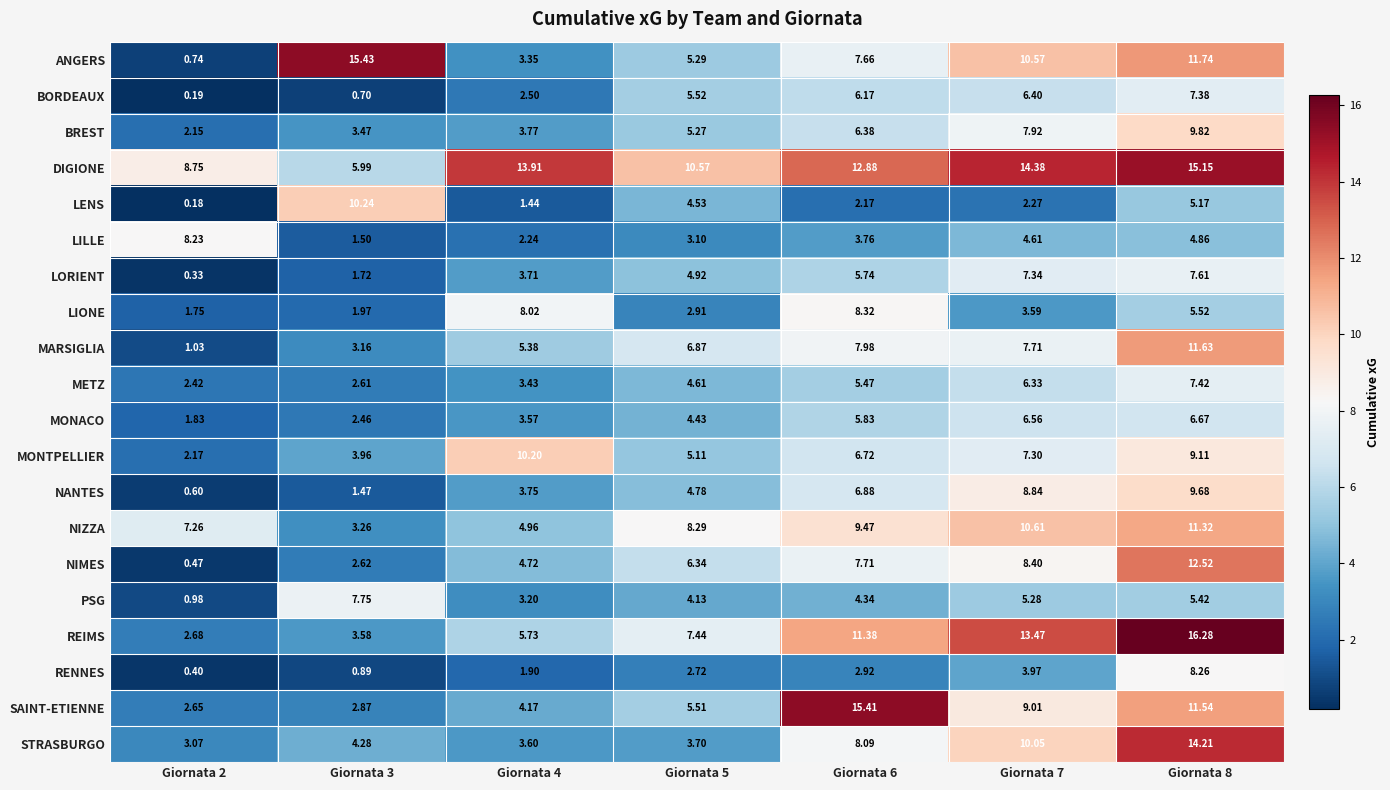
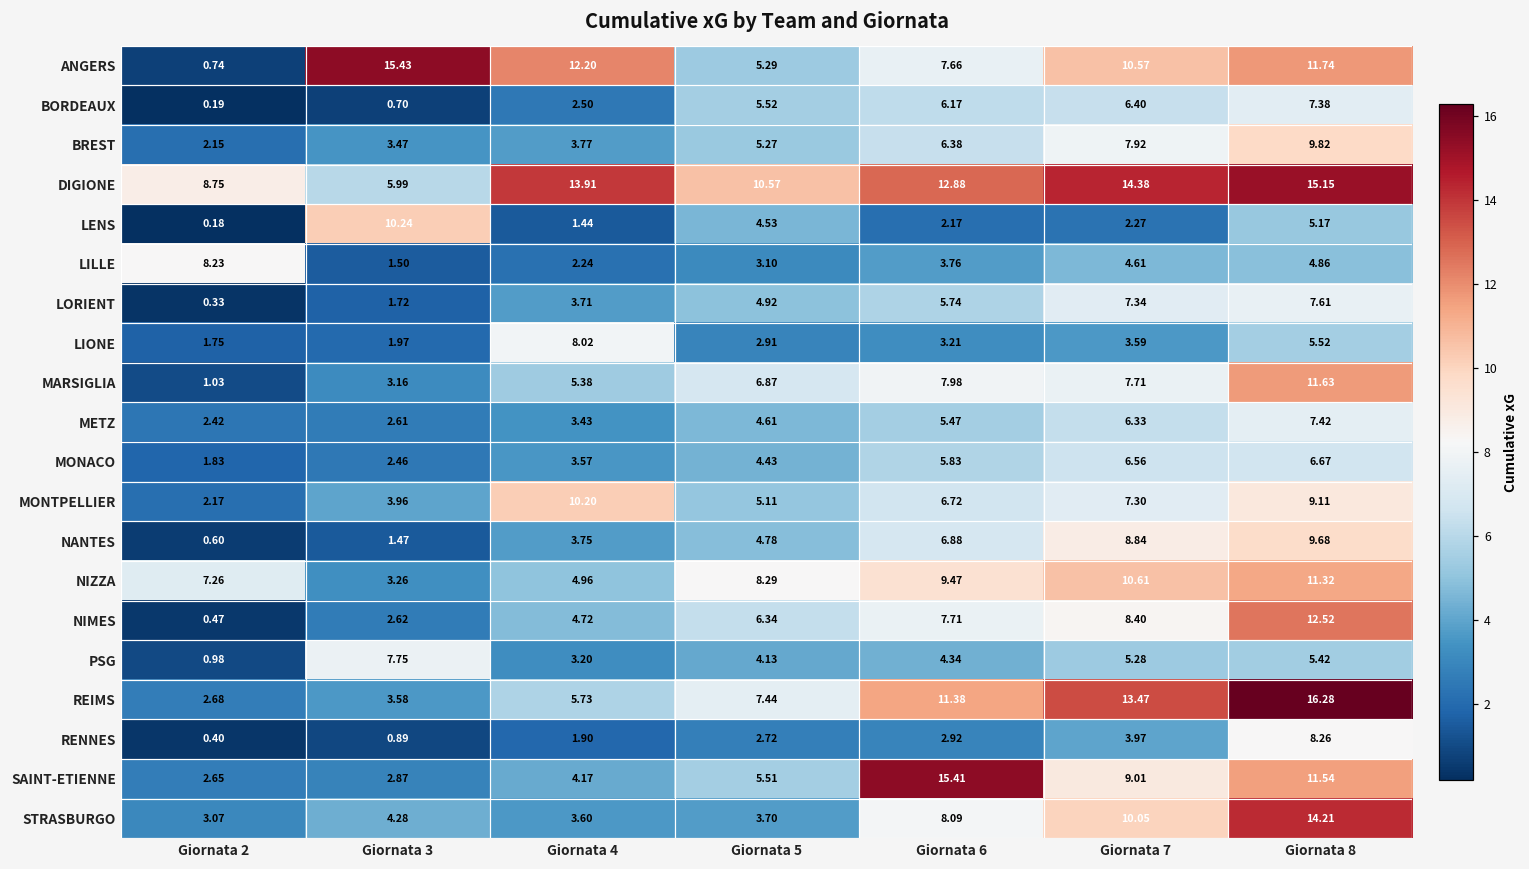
  {
    "ANGERS": {
      "Giornata 2": 0.74,
      "Giornata 3": 15.43,
-     "Giornata 4": 3.35,
+     "Giornata 4": 12.20,
      "Giornata 5": 5.29,
      "Giornata 6": 7.66,
      "Giornata 7": 10.57,
      "Giornata 8": 11.74
    },
    "BORDEAUX": {
      "Giornata 2": 0.19,
      "Giornata 3": 0.70,
      "Giornata 4": 2.50,
      "Giornata 5": 5.52,
      "Giornata 6": 6.17,
      "Giornata 7": 6.40,
      "Giornata 8": 7.38
    },
    "BREST": {
      "Giornata 2": 2.15,
      "Giornata 3": 3.47,
      "Giornata 4": 3.77,
      "Giornata 5": 5.27,
      "Giornata 6": 6.38,
      "Giornata 7": 7.92,
      "Giornata 8": 9.82
    },
    "DIGIONE": {
      "Giornata 2": 8.75,
      "Giornata 3": 5.99,
      "Giornata 4": 13.91,
      "Giornata 5": 10.57,
      "Giornata 6": 12.88,
      "Giornata 7": 14.38,
      "Giornata 8": 15.15
    },
    "LENS": {
      "Giornata 2": 0.18,
      "Giornata 3": 10.24,
      "Giornata 4": 1.44,
      "Giornata 5": 4.53,
      "Giornata 6": 2.17,
      "Giornata 7": 2.27,
      "Giornata 8": 5.17
    },
    "LILLE": {
      "Giornata 2": 8.23,
      "Giornata 3": 1.50,
      "Giornata 4": 2.24,
      "Giornata 5": 3.10,
      "Giornata 6": 3.76,
      "Giornata 7": 4.61,
      "Giornata 8": 4.86
    },
    "LORIENT": {
      "Giornata 2": 0.33,
      "Giornata 3": 1.72,
      "Giornata 4": 3.71,
      "Giornata 5": 4.92,
      "Giornata 6": 5.74,
      "Giornata 7": 7.34,
      "Giornata 8": 7.61
    },
    "LIONE": {
      "Giornata 2": 1.75,
      "Giornata 3": 1.97,
      "Giornata 4": 8.02,
      "Giornata 5": 2.91,
-     "Giornata 6": 8.32,
+     "Giornata 6": 3.21,
      "Giornata 7": 3.59,
      "Giornata 8": 5.52
    },
    "MARSIGLIA": {
      "Giornata 2": 1.03,
      "Giornata 3": 3.16,
      "Giornata 4": 5.38,
      "Giornata 5": 6.87,
      "Giornata 6": 7.98,
      "Giornata 7": 7.71,
      "Giornata 8": 11.63
    },
    "METZ": {
      "Giornata 2": 2.42,
      "Giornata 3": 2.61,
      "Giornata 4": 3.43,
      "Giornata 5": 4.61,
      "Giornata 6": 5.47,
      "Giornata 7": 6.33,
      "Giornata 8": 7.42
    },
    "MONACO": {
      "Giornata 2": 1.83,
      "Giornata 3": 2.46,
      "Giornata 4": 3.57,
      "Giornata 5": 4.43,
      "Giornata 6": 5.83,
      "Giornata 7": 6.56,
      "Giornata 8": 6.67
    },
    "MONTPELLIER": {
      "Giornata 2": 2.17,
      "Giornata 3": 3.96,
      "Giornata 4": 10.20,
      "Giornata 5": 5.11,
      "Giornata 6": 6.72,
      "Giornata 7": 7.30,
      "Giornata 8": 9.11
    },
    "NANTES": {
      "Giornata 2": 0.60,
      "Giornata 3": 1.47,
      "Giornata 4": 3.75,
      "Giornata 5": 4.78,
      "Giornata 6": 6.88,
      "Giornata 7": 8.84,
      "Giornata 8": 9.68
    },
    "NIZZA": {
      "Giornata 2": 7.26,
      "Giornata 3": 3.26,
      "Giornata 4": 4.96,
      "Giornata 5": 8.29,
      "Giornata 6": 9.47,
      "Giornata 7": 10.61,
      "Giornata 8": 11.32
    },
    "NIMES": {
      "Giornata 2": 0.47,
      "Giornata 3": 2.62,
      "Giornata 4": 4.72,
      "Giornata 5": 6.34,
      "Giornata 6": 7.71,
      "Giornata 7": 8.40,
      "Giornata 8": 12.52
    },
    "PSG": {
      "Giornata 2": 0.98,
      "Giornata 3": 7.75,
      "Giornata 4": 3.20,
      "Giornata 5": 4.13,
      "Giornata 6": 4.34,
      "Giornata 7": 5.28,
      "Giornata 8": 5.42
    },
    "REIMS": {
      "Giornata 2": 2.68,
      "Giornata 3": 3.58,
      "Giornata 4": 5.73,
      "Giornata 5": 7.44,
      "Giornata 6": 11.38,
      "Giornata 7": 13.47,
      "Giornata 8": 16.28
    },
    "RENNES": {
      "Giornata 2": 0.40,
      "Giornata 3": 0.89,
      "Giornata 4": 1.90,
      "Giornata 5": 2.72,
      "Giornata 6": 2.92,
      "Giornata 7": 3.97,
      "Giornata 8": 8.26
    },
    "SAINT-ETIENNE": {
      "Giornata 2": 2.65,
      "Giornata 3": 2.87,
      "Giornata 4": 4.17,
      "Giornata 5": 5.51,
      "Giornata 6": 15.41,
      "Giornata 7": 9.01,
      "Giornata 8": 11.54
    },
    "STRASBURGO": {
      "Giornata 2": 3.07,
      "Giornata 3": 4.28,
      "Giornata 4": 3.60,
      "Giornata 5": 3.70,
      "Giornata 6": 8.09,
      "Giornata 7": 10.05,
      "Giornata 8": 14.21
    }
  }
